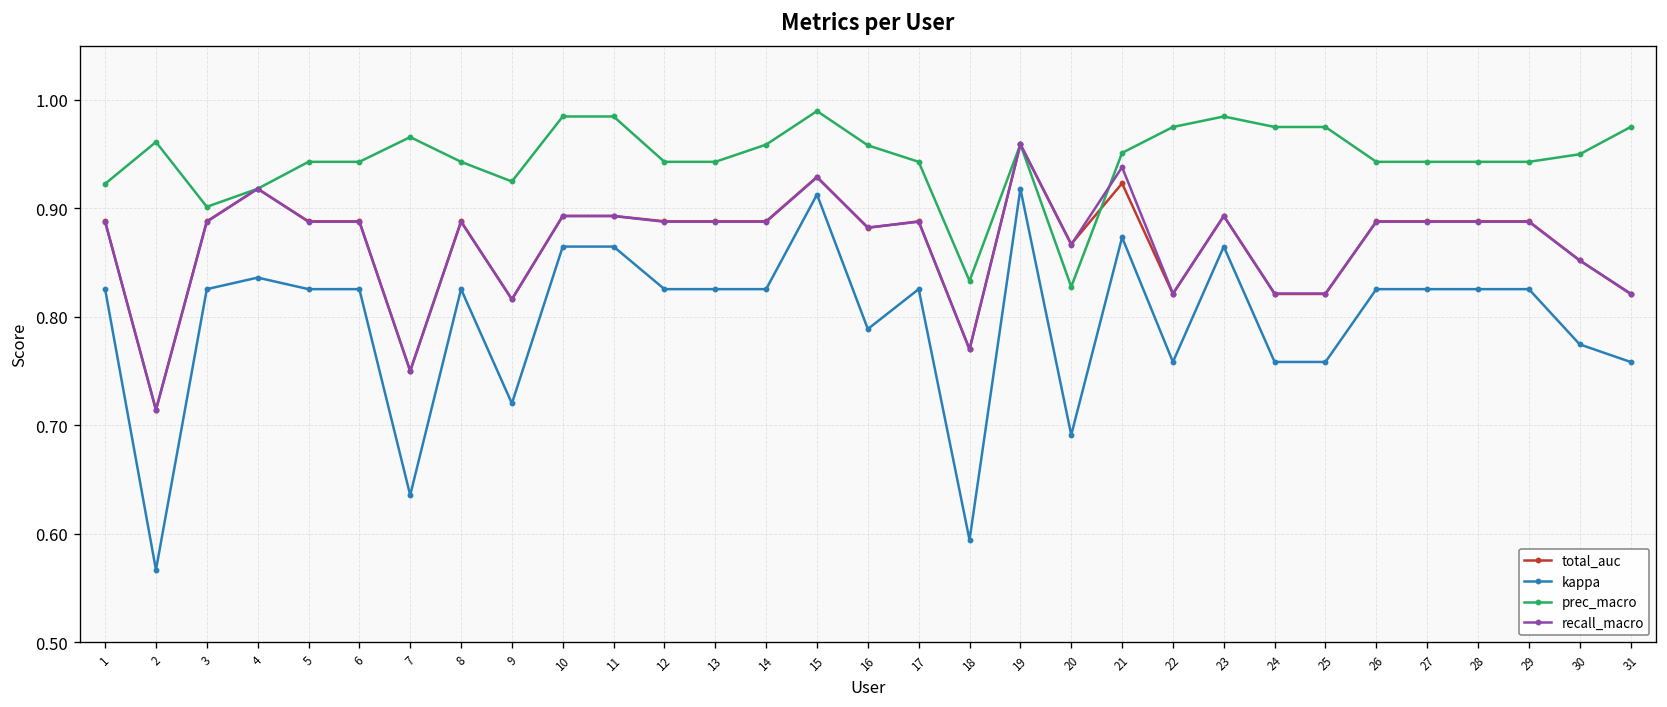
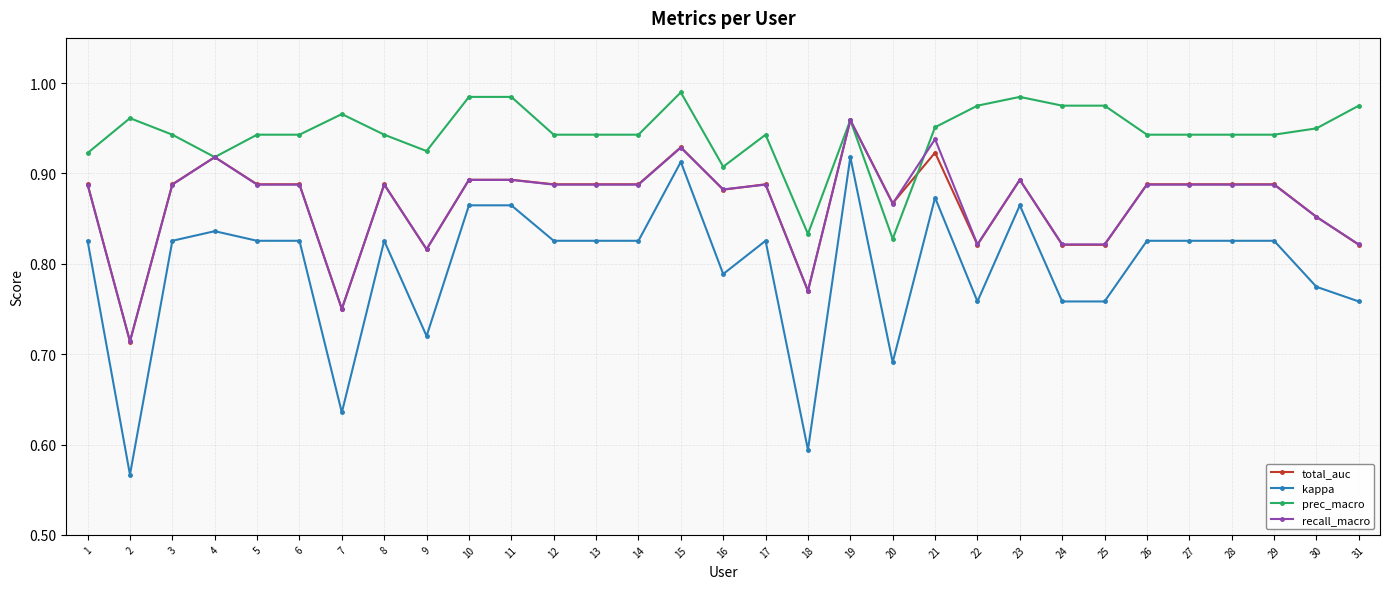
  {
    "total_auc": {
      "21": 0.92
    },
    "kappa": {
      "1": 0.83,
      "2": 0.57,
      "3": 0.83,
      "4": 0.84,
      "5": 0.83,
      "6": 0.83,
      "7": 0.64,
      "8": 0.83,
      "9": 0.72,
      "10": 0.86,
      "11": 0.86,
      "12": 0.83,
      "13": 0.83,
      "14": 0.83,
      "15": 0.91,
      "16": 0.79,
      "17": 0.83,
      "18": 0.59,
      "19": 0.92,
      "20": 0.69,
      "21": 0.87,
      "22": 0.76,
      "23": 0.86,
      "24": 0.76,
      "25": 0.76,
      "26": 0.83,
      "27": 0.83,
      "28": 0.83,
      "29": 0.83,
      "30": 0.77,
      "31": 0.76
    },
    "prec_macro": {
      "1": 0.92,
      "2": 0.96,
-     "3": 0.90,
+     "3": 0.94,
      "5": 0.94,
      "6": 0.94,
      "7": 0.97,
      "8": 0.94,
      "9": 0.92,
      "10": 0.98,
      "11": 0.98,
      "12": 0.94,
      "13": 0.94,
-     "14": 0.96,
+     "14": 0.94,
      "15": 0.99,
-     "16": 0.96,
+     "16": 0.91,
      "17": 0.94,
      "18": 0.83,
      "20": 0.83,
      "21": 0.95,
      "22": 0.97,
      "23": 0.98,
      "24": 0.97,
      "25": 0.97,
      "26": 0.94,
      "27": 0.94,
      "28": 0.94,
      "29": 0.94,
      "30": 0.95,
      "31": 0.97
    },
    "recall_macro": {
      "21": 0.94
    }
  }
